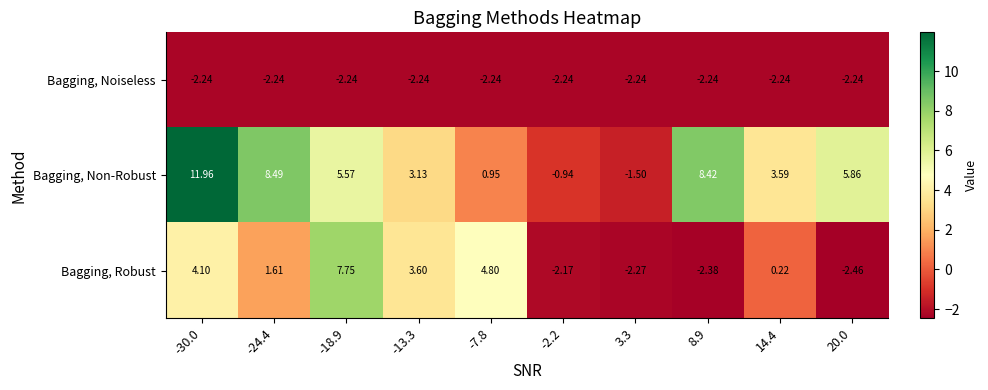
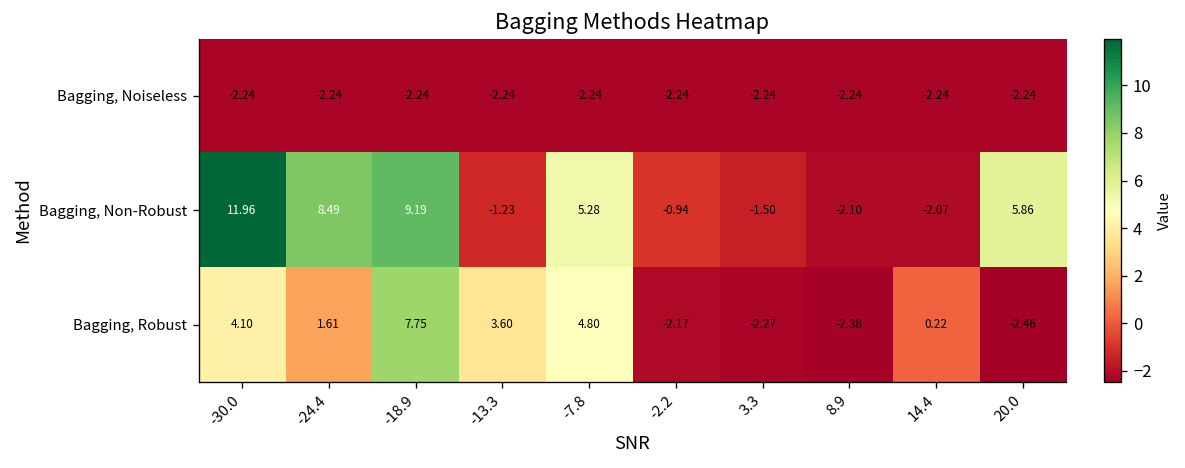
  {
    "Bagging, Noiseless": {
      "-30.0": -2.24,
      "-24.4": -2.24,
      "-18.9": -2.24,
      "-13.3": -2.24,
      "-7.8": -2.24,
      "-2.2": -2.24,
      "3.3": -2.24,
      "8.9": -2.24,
      "14.4": -2.24,
      "20.0": -2.24
    },
    "Bagging, Non-Robust": {
      "-30.0": 11.96,
      "-24.4": 8.49,
-     "-18.9": 5.57,
-     "-13.3": 3.13,
-     "-7.8": 0.95,
+     "-18.9": 9.19,
+     "-13.3": -1.23,
+     "-7.8": 5.28,
      "-2.2": -0.94,
      "3.3": -1.50,
-     "8.9": 8.42,
-     "14.4": 3.59,
+     "8.9": -2.10,
+     "14.4": -2.07,
      "20.0": 5.86
    },
    "Bagging, Robust": {
      "-30.0": 4.10,
      "-24.4": 1.61,
      "-18.9": 7.75,
      "-13.3": 3.60,
      "-7.8": 4.80,
      "-2.2": -2.17,
      "3.3": -2.27,
      "8.9": -2.38,
      "14.4": 0.22,
      "20.0": -2.46
    }
  }
